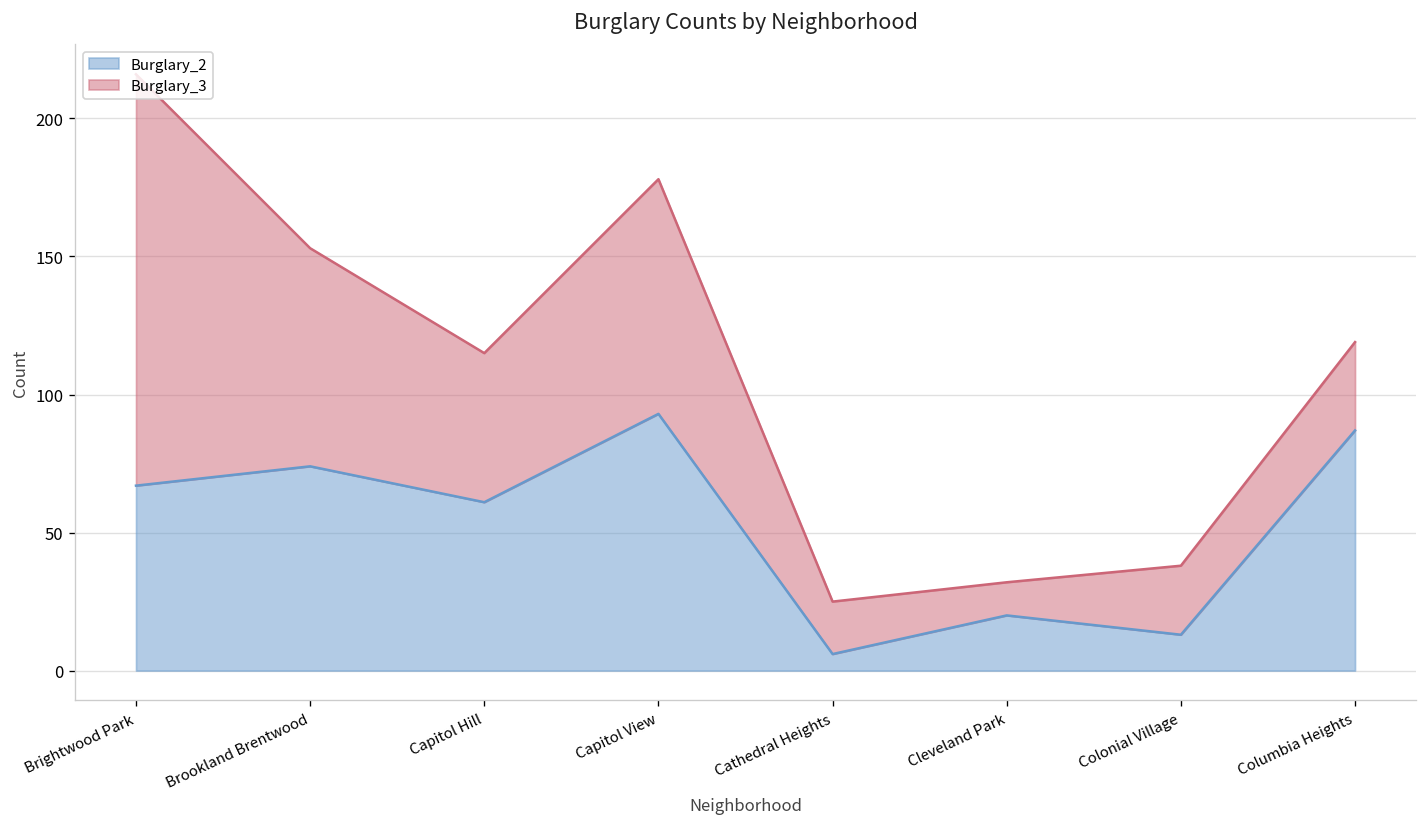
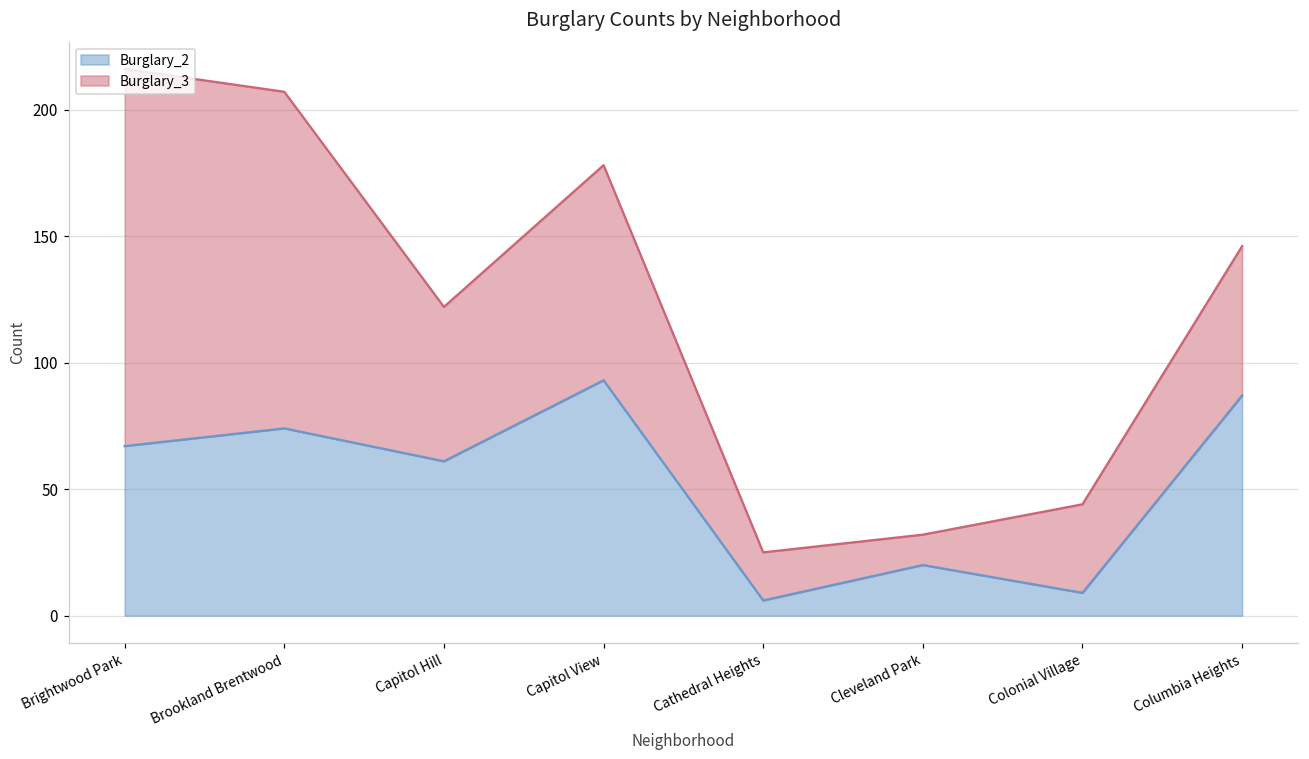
  {
    "Burglary_2": {
      "Brightwood Park": 67,
      "Brookland Brentwood": 74,
      "Capitol Hill": 61,
      "Capitol View": 93,
      "Cathedral Heights": 6,
      "Cleveland Park": 20,
-     "Colonial Village": 13,
+     "Colonial Village": 9,
      "Columbia Heights": 87
    },
    "Burglary_3": {
-     "Brookland Brentwood": 79,
-     "Capitol Hill": 54,
+     "Brookland Brentwood": 133,
+     "Capitol Hill": 61,
      "Capitol View": 85,
      "Cathedral Heights": 19,
      "Cleveland Park": 12,
-     "Colonial Village": 25,
-     "Columbia Heights": 32
+     "Colonial Village": 35,
+     "Columbia Heights": 59
    }
  }
